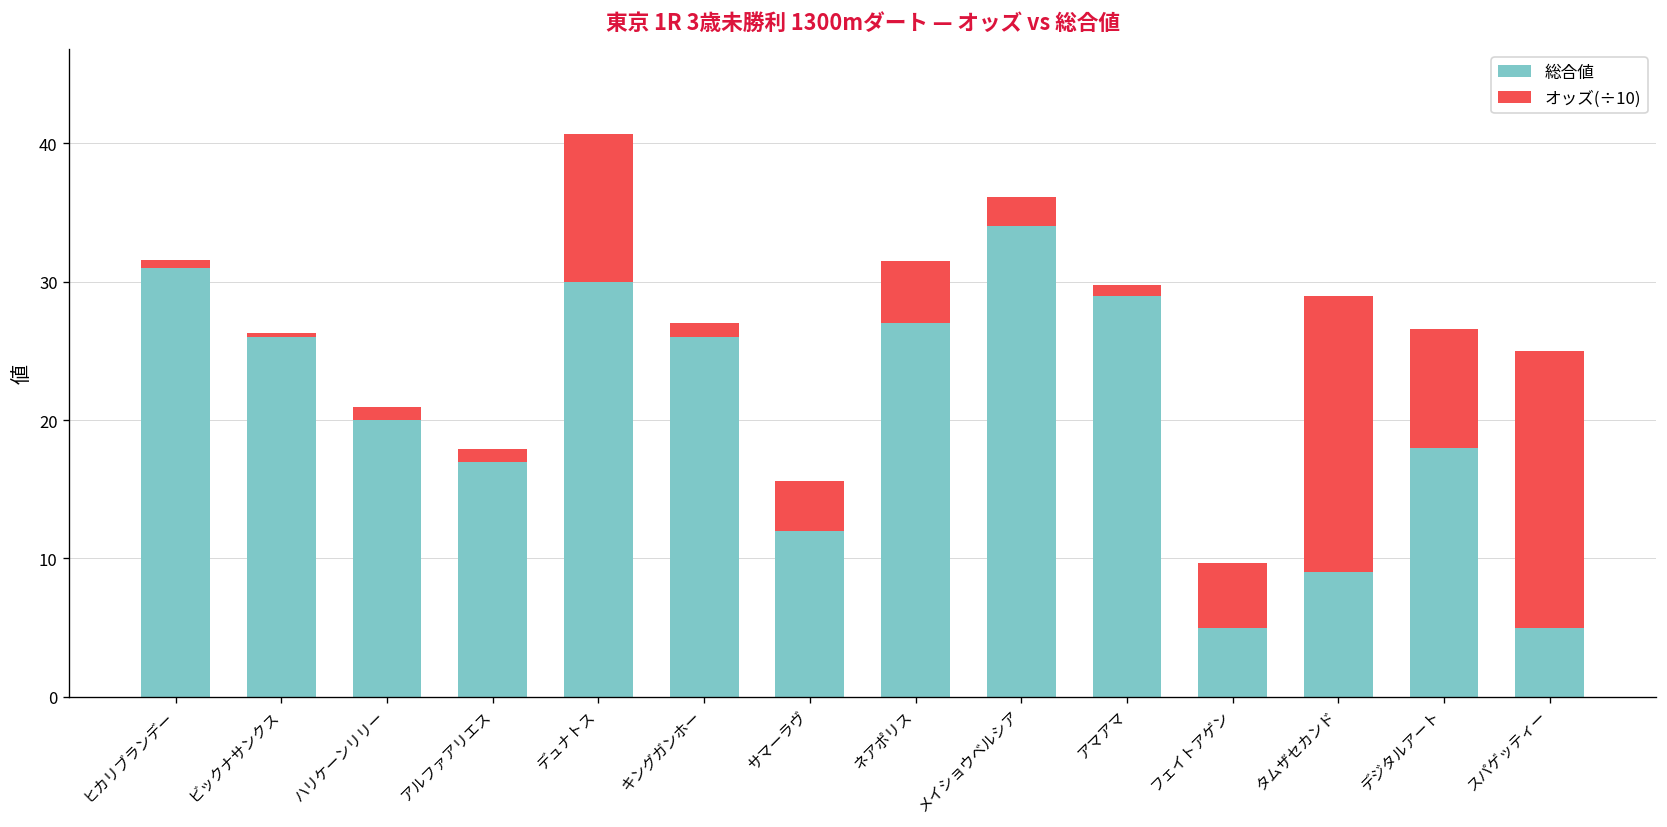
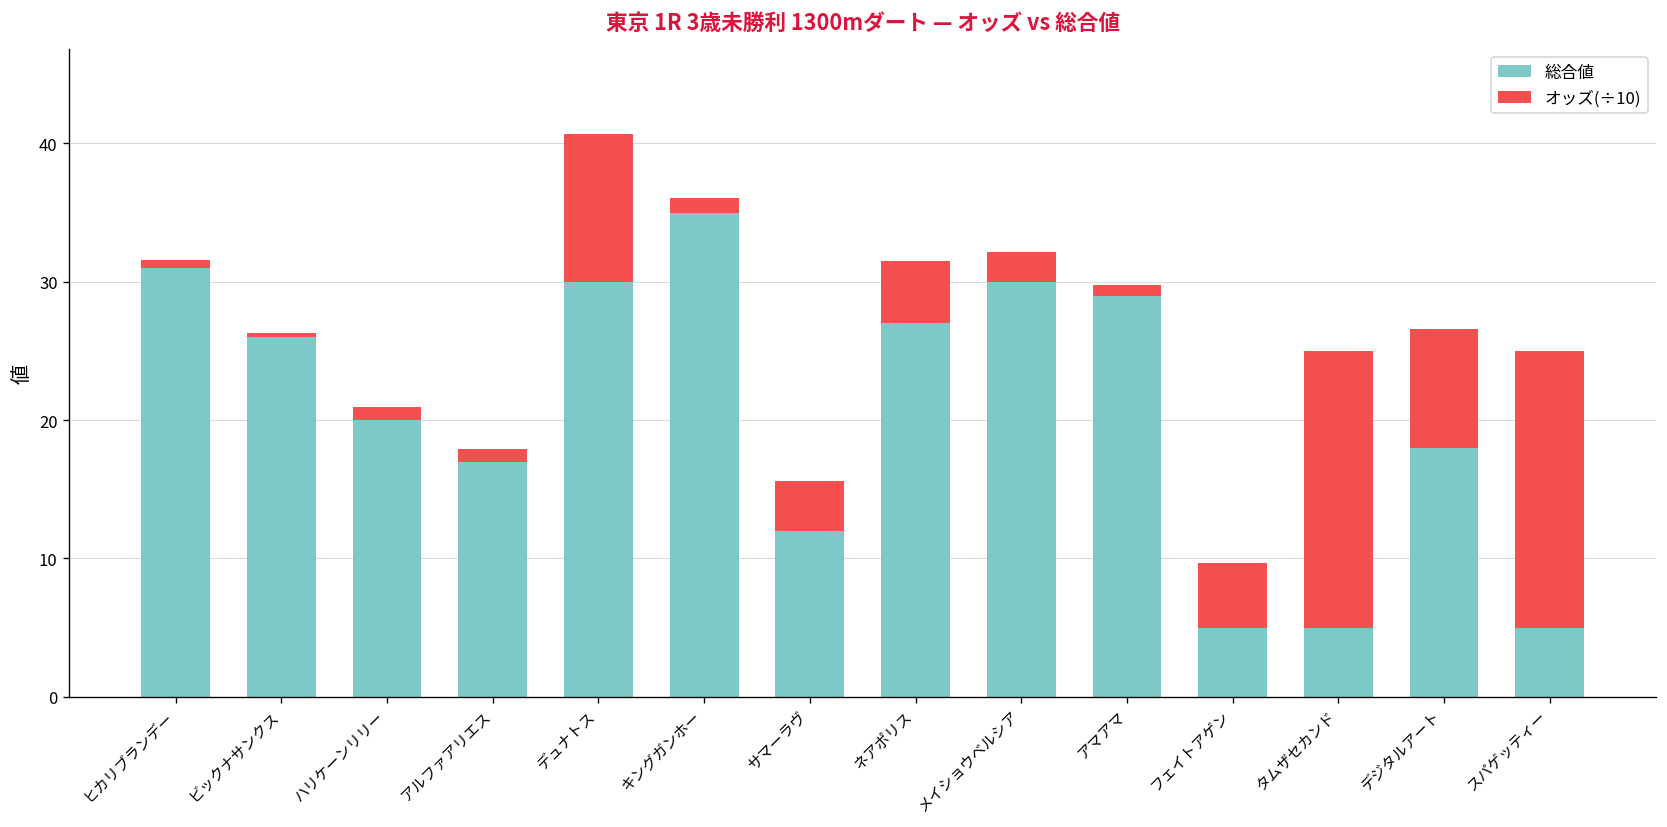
  {
    "総合値": {
      "ヒカリブランデー": 31,
      "ビックナサンクス": 26,
      "ハリケーンリリー": 20,
      "アルファアリエス": 17,
      "デュナトス": 30,
-     "キングガンホー": 26,
+     "キングガンホー": 35,
      "サマーラヴ": 12,
      "ネアポリス": 27,
-     "メイショウベルシア": 34,
+     "メイショウベルシア": 30,
      "アマアマ": 29,
      "フェイトアゲン": 5,
-     "タムザセカンド": 9,
+     "タムザセカンド": 5,
      "デジタルアート": 18,
      "スパゲッティー": 5
    },
    "オッズ(÷10)": {
      "ヒカリブランデー": 0.6,
      "ビックナサンクス": 0.3,
      "ハリケーンリリー": 1,
      "アルファアリエス": 1,
      "デュナトス": 10.7,
      "キングガンホー": 1,
      "サマーラヴ": 3.6,
      "ネアポリス": 4.5,
      "メイショウベルシア": 2,
      "アマアマ": 0.7,
      "フェイトアゲン": 4.7,
      "タムザセカンド": 20,
      "デジタルアート": 8.6,
      "スパゲッティー": 20
    }
  }
